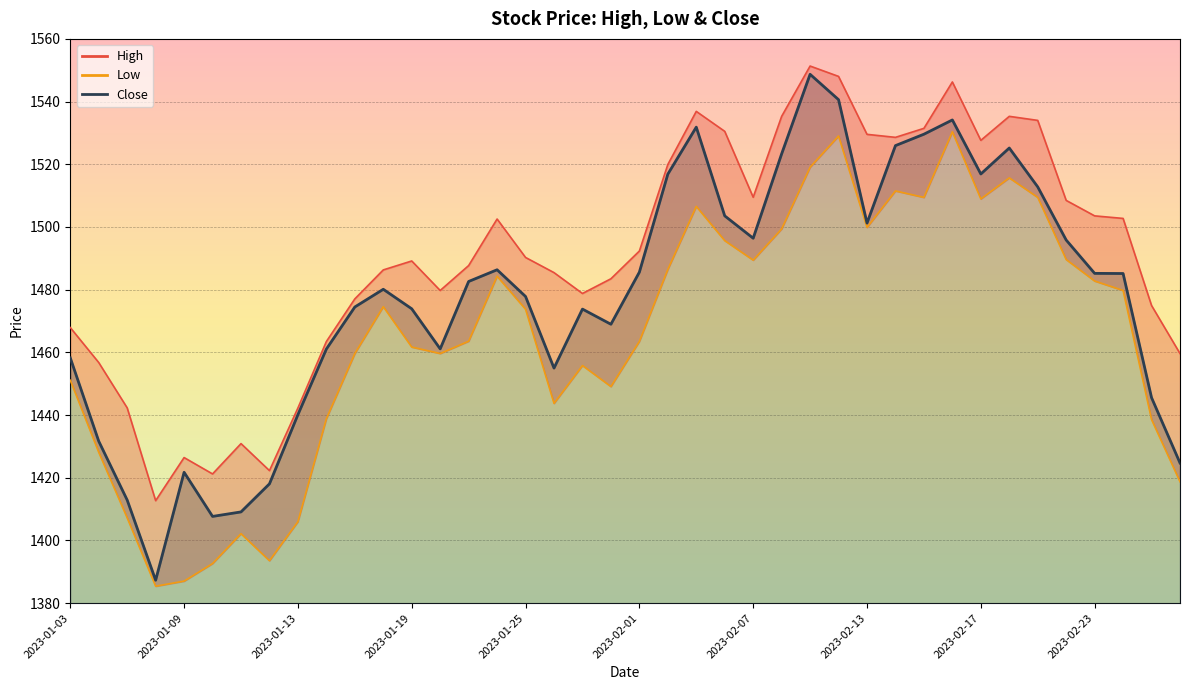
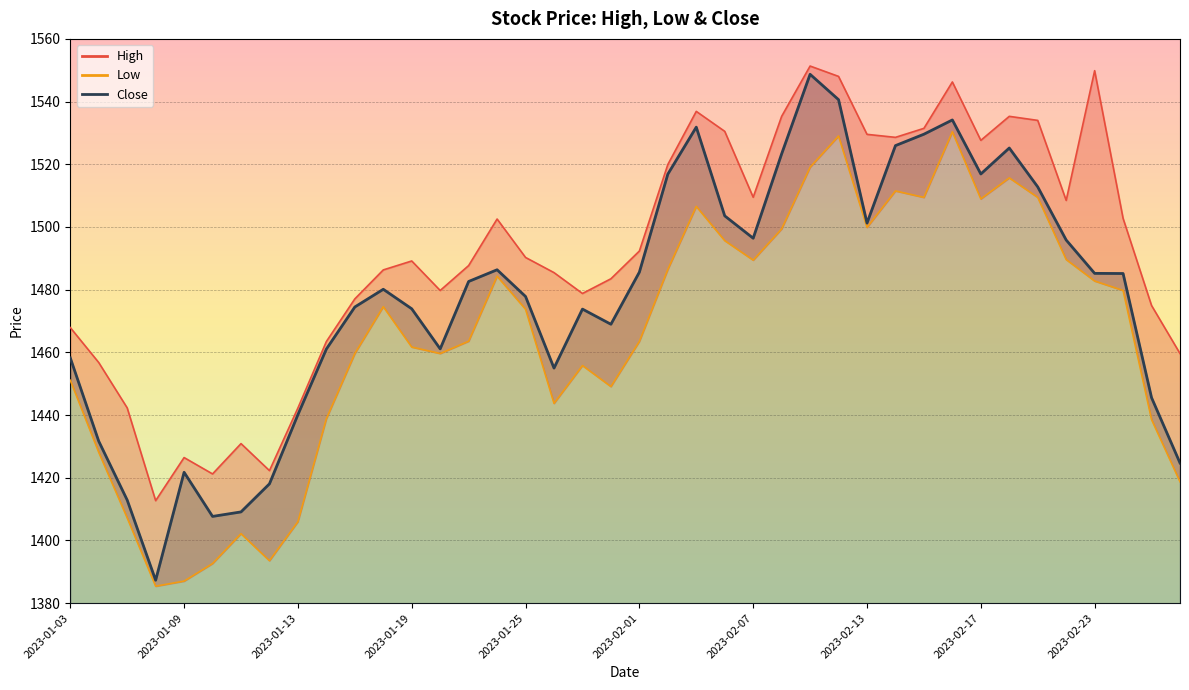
  {
    "High": {
      "2023-01-03": 1468,
      "2023-01-09": 1426,
      "2023-01-13": 1442,
      "2023-01-19": 1489,
      "2023-01-25": 1490,
      "2023-02-01": 1492,
      "2023-02-07": 1509,
      "2023-02-13": 1530,
      "2023-02-17": 1528,
-     "2023-02-23": 1504
+     "2023-02-23": 1550
    }
  }
